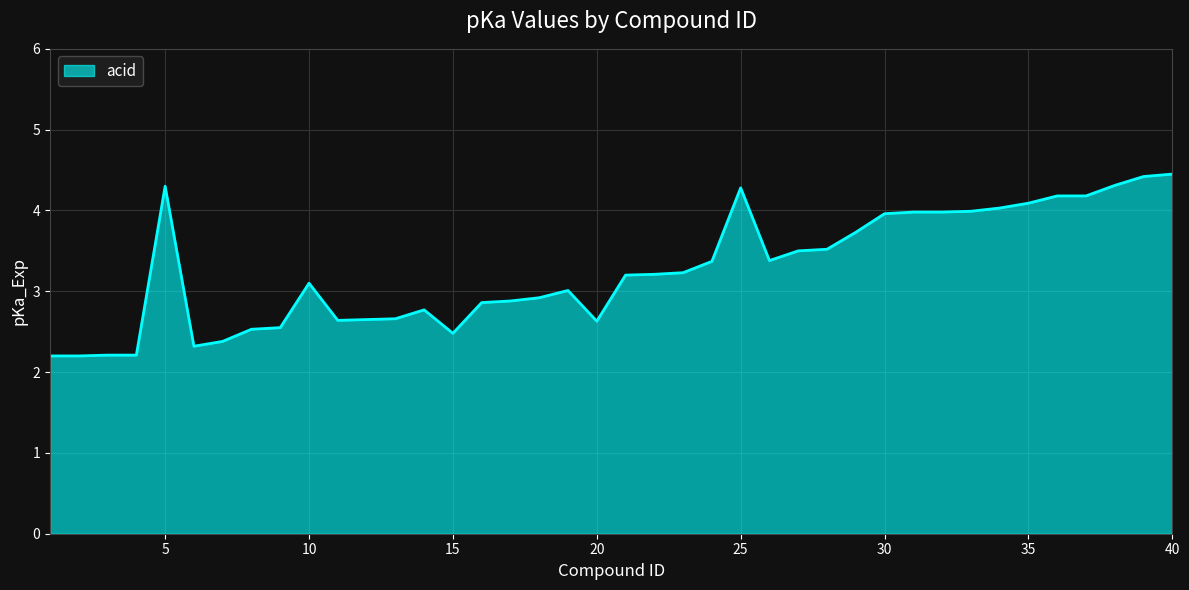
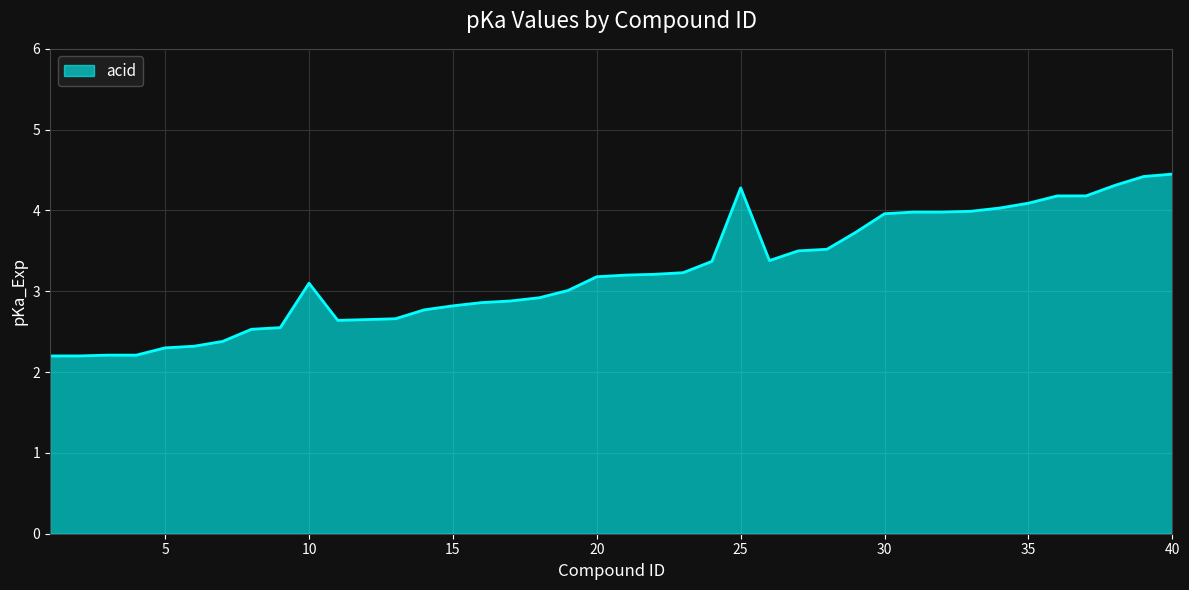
  {
-   "5": 4.3,
+   "5": 2.3,
    "10": 3.1,
-   "15": 2.5,
-   "20": 2.6,
+   "15": 2.8,
+   "20": 3.2,
    "25": 4.3,
    "30": 4.0,
    "35": 4.1,
    "40": 4.5
  }
